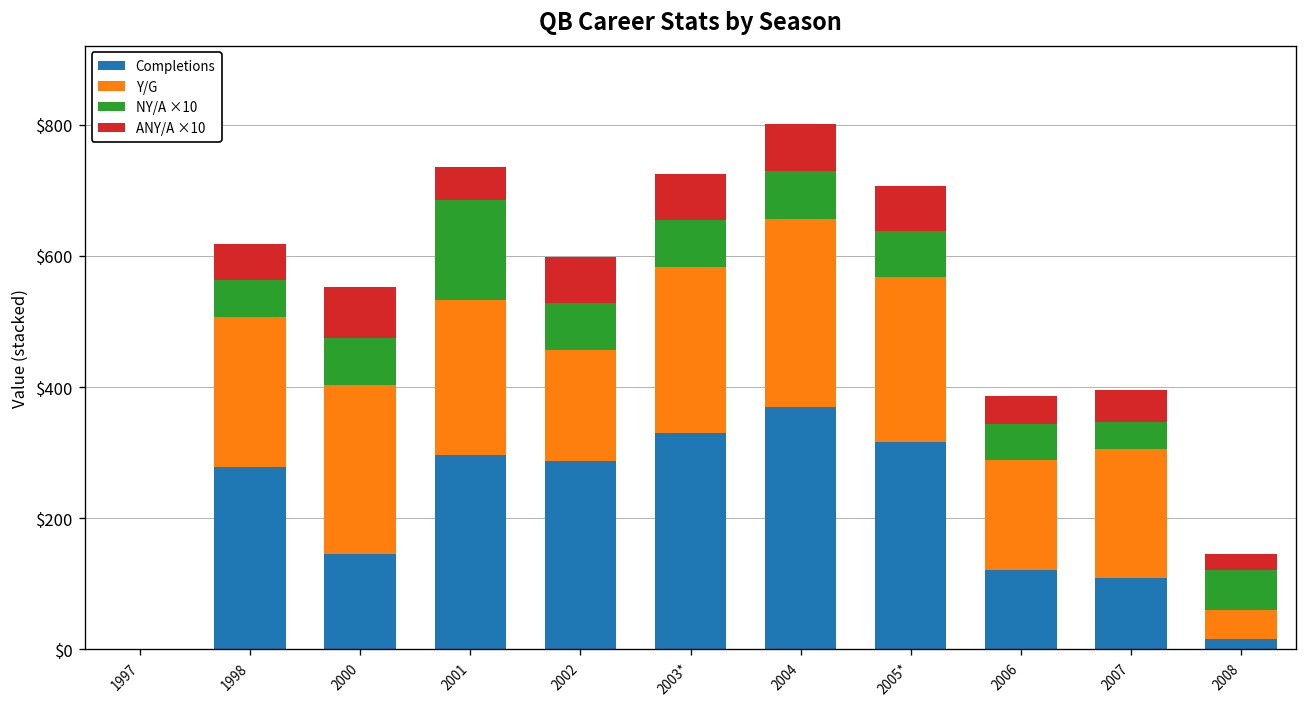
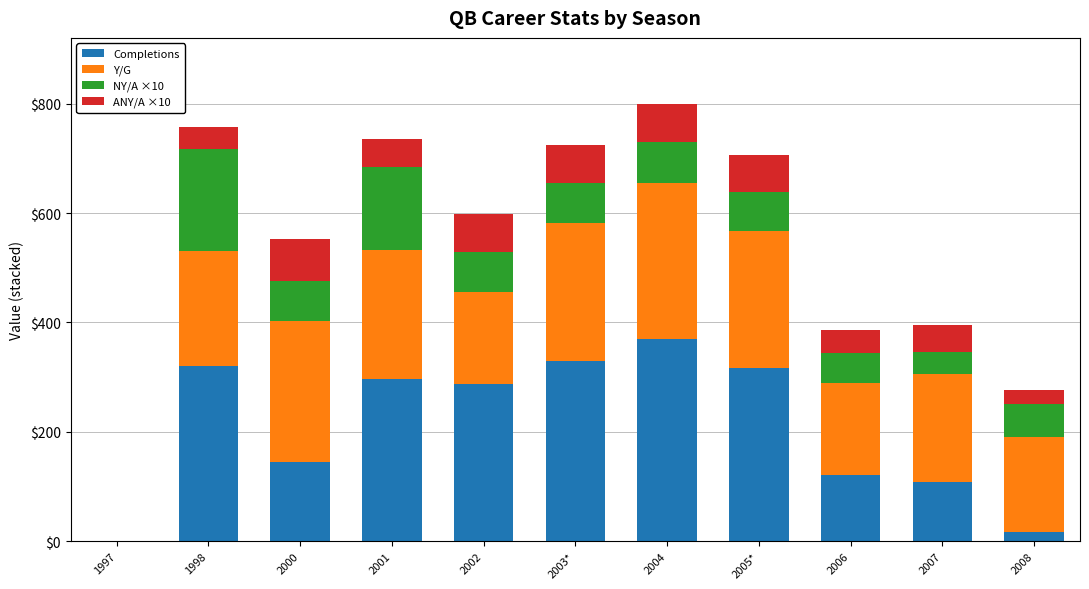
  {
    "Completions": {
      "1997": "$0",
-     "1998": "$280",
+     "1998": "$320",
      "2000": "$150",
      "2001": "$300",
      "2002": "$290",
      "2003*": "$330",
      "2004": "$370",
      "2005*": "$320",
      "2006": "$120",
      "2007": "$110",
      "2008": "$20"
    },
    "Y/G": {
      "1997": "$0",
-     "1998": "$230",
+     "1998": "$210",
      "2000": "$260",
      "2001": "$240",
      "2002": "$170",
      "2003*": "$250",
      "2004": "$290",
      "2005*": "$250",
      "2006": "$170",
      "2007": "$200",
-     "2008": "$40"
+     "2008": "$180"
    },
    "NY/A ×10": {
      "1997": "$0",
-     "1998": "$60",
+     "1998": "$190",
      "2000": "$70",
      "2001": "$150",
      "2002": "$70",
      "2003*": "$70",
      "2004": "$70",
      "2005*": "$70",
      "2006": "$50",
      "2007": "$40",
      "2008": "$60"
    },
    "ANY/A ×10": {
      "1997": "$0",
-     "1998": "$60",
+     "1998": "$40",
      "2000": "$80",
      "2001": "$50",
      "2002": "$70",
      "2003*": "$70",
      "2004": "$70",
      "2005*": "$70",
      "2006": "$40",
      "2007": "$50",
      "2008": "$30"
    }
  }
